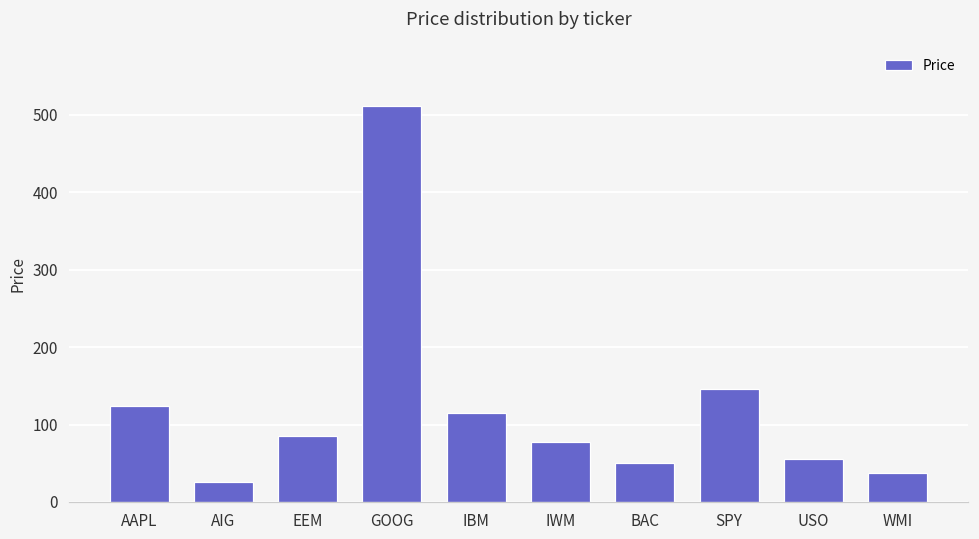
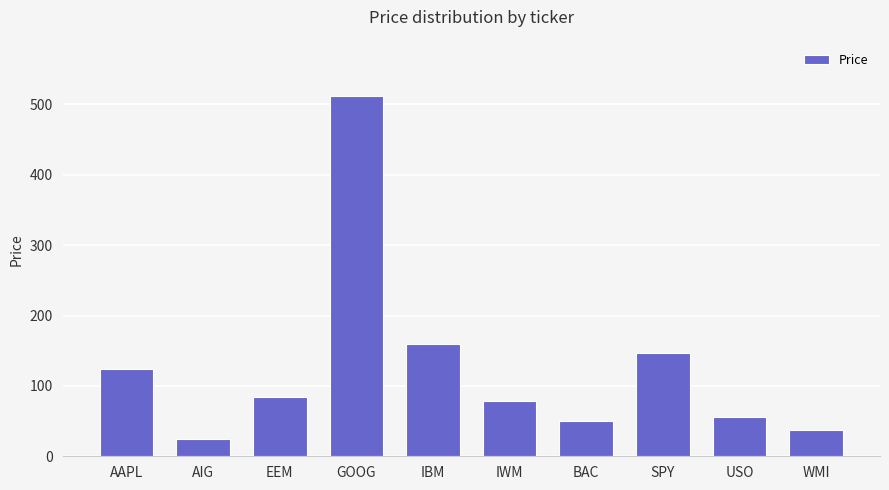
  {
    "AAPL": 120,
    "AIG": 30,
    "EEM": 80,
    "GOOG": 510,
-   "IBM": 120,
+   "IBM": 160,
    "IWM": 80,
    "BAC": 50,
    "SPY": 150,
    "USO": 60,
    "WMI": 40
  }
